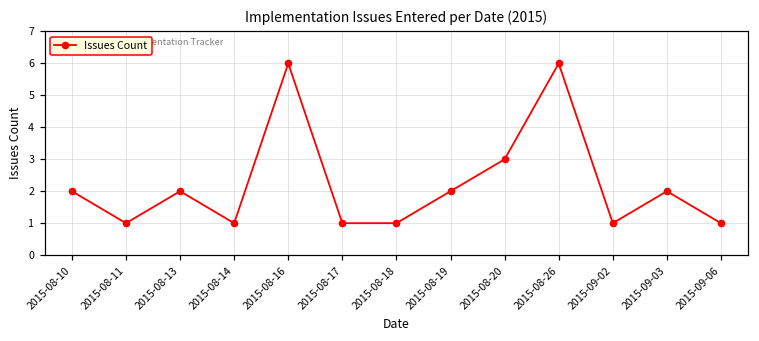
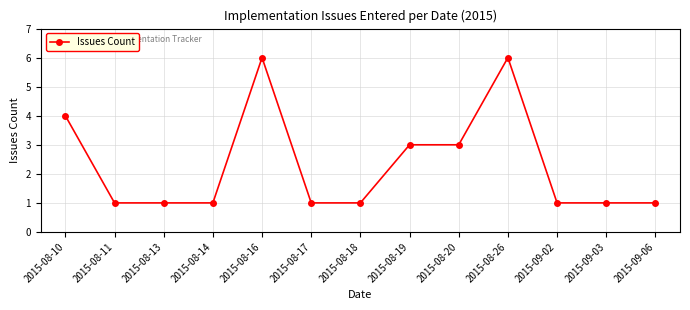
  {
-   "2015-08-10": 2,
+   "2015-08-10": 4,
    "2015-08-11": 1,
-   "2015-08-13": 2,
+   "2015-08-13": 1,
    "2015-08-14": 1,
    "2015-08-16": 6,
    "2015-08-17": 1,
    "2015-08-18": 1,
-   "2015-08-19": 2,
+   "2015-08-19": 3,
    "2015-08-20": 3,
    "2015-08-26": 6,
    "2015-09-02": 1,
-   "2015-09-03": 2,
+   "2015-09-03": 1,
    "2015-09-06": 1
  }
